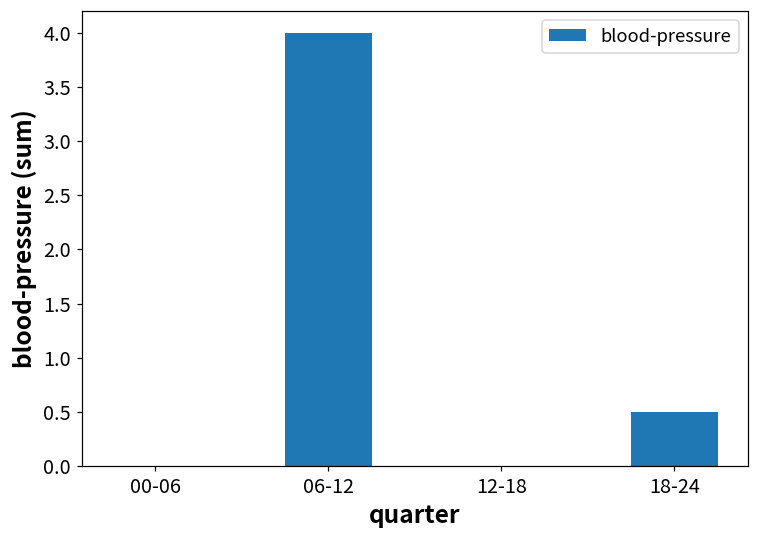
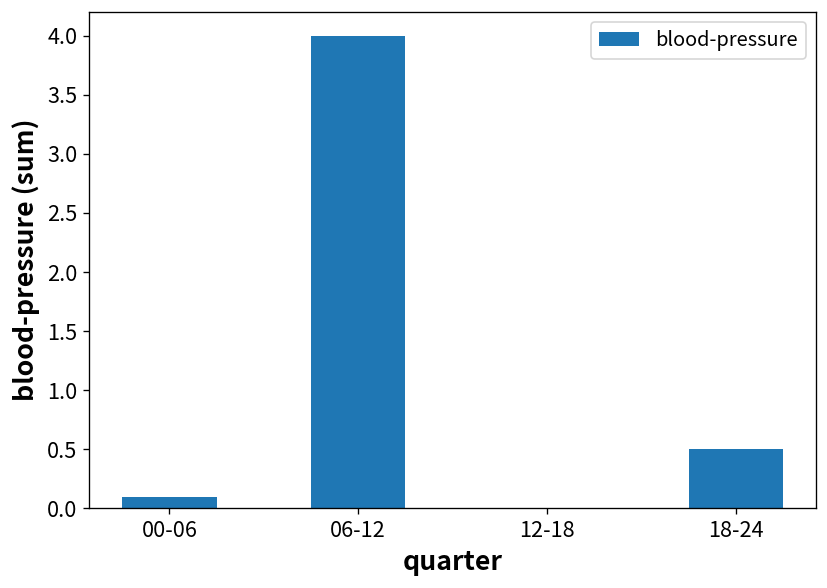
  {
-   "00-06": 0.0,
+   "00-06": 0.1,
    "06-12": 4.0,
    "12-18": 0.0,
    "18-24": 0.5
  }
